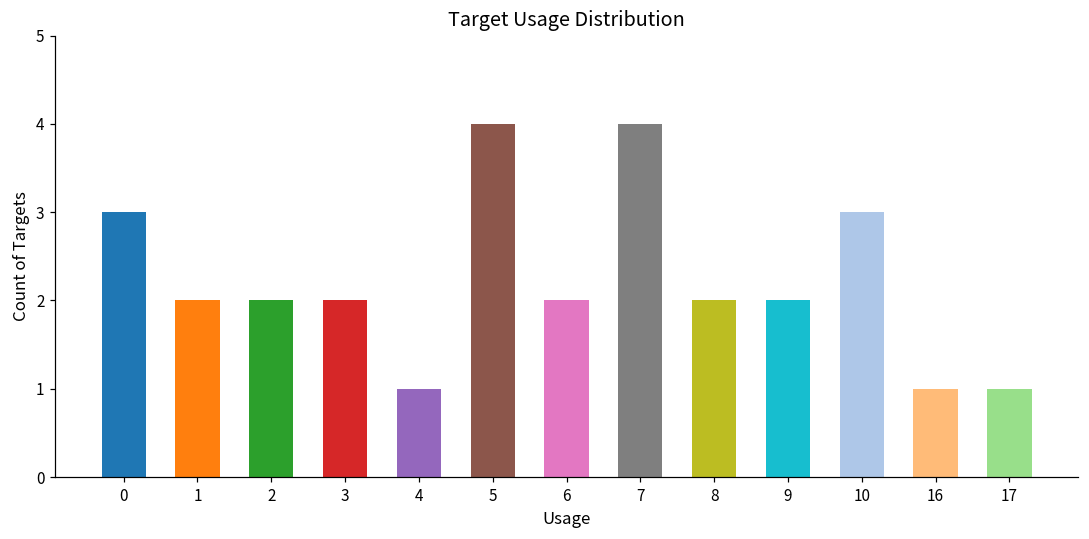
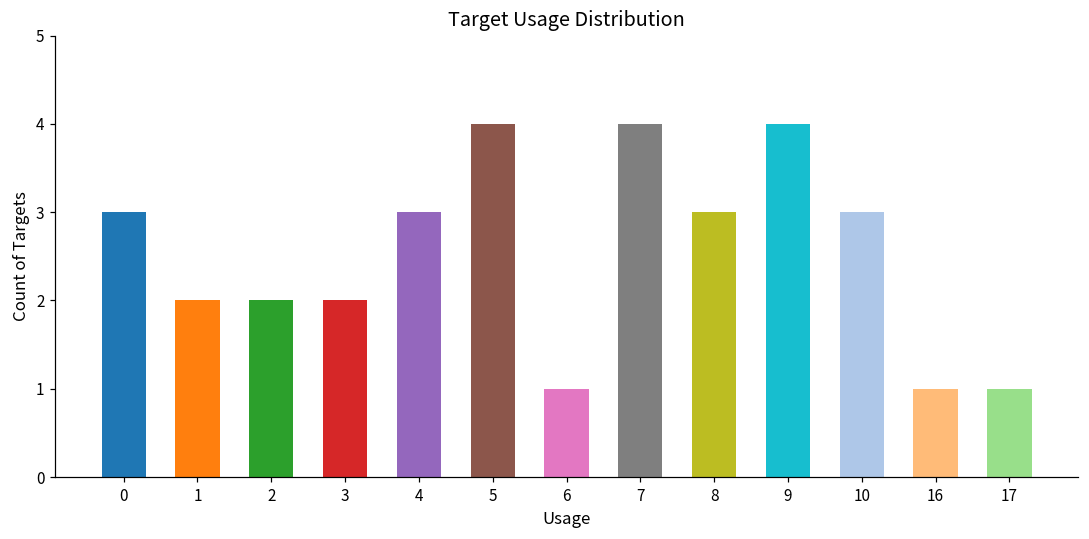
  {
    "0": 3,
    "1": 2,
    "2": 2,
    "3": 2,
-   "4": 1,
+   "4": 3,
    "5": 4,
-   "6": 2,
+   "6": 1,
    "7": 4,
-   "8": 2,
-   "9": 2,
+   "8": 3,
+   "9": 4,
    "10": 3,
    "16": 1,
    "17": 1
  }
